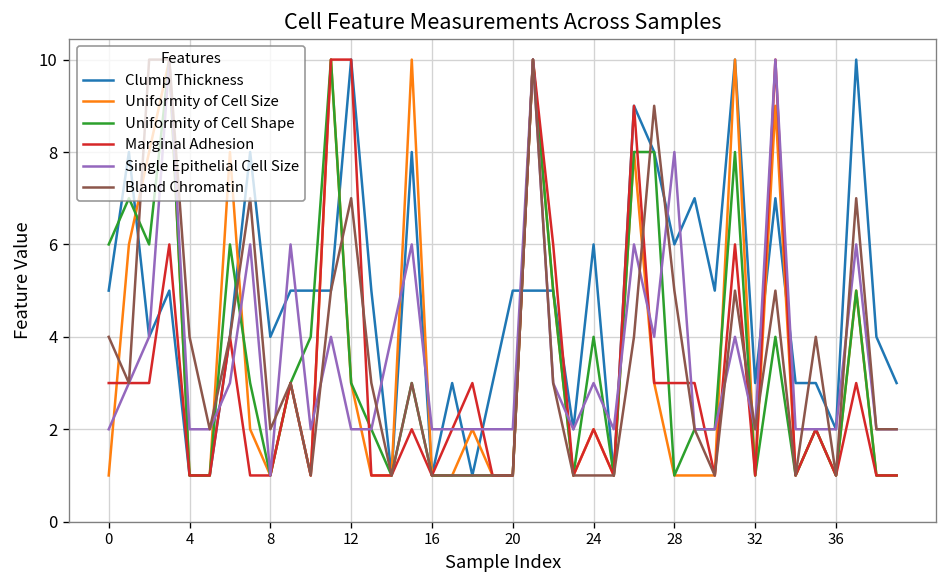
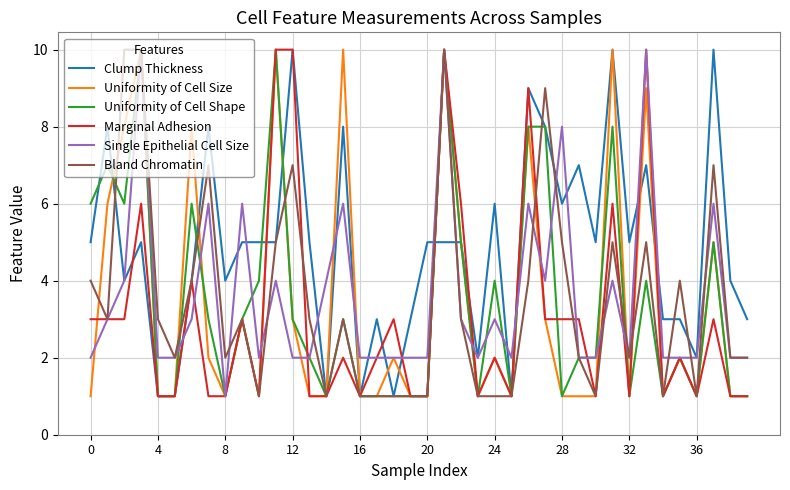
  {
    "Clump Thickness": {
      "0": 5,
      "8": 4,
      "20": 5,
      "24": 6,
      "28": 6,
-     "32": 3
+     "32": 5
    },
    "Uniformity of Cell Size": {
      "0": 1
    },
    "Uniformity of Cell Shape": {
      "0": 6,
      "24": 4
    },
    "Marginal Adhesion": {
      "0": 3,
      "28": 3
    },
    "Single Epithelial Cell Size": {
      "0": 2,
      "4": 2,
      "12": 2,
      "16": 2,
      "20": 2,
      "24": 3,
      "28": 8
    },
    "Bland Chromatin": {
      "0": 4,
-     "4": 4,
+     "4": 3,
      "8": 2,
      "12": 7,
      "24": 1,
      "28": 5
    }
  }
